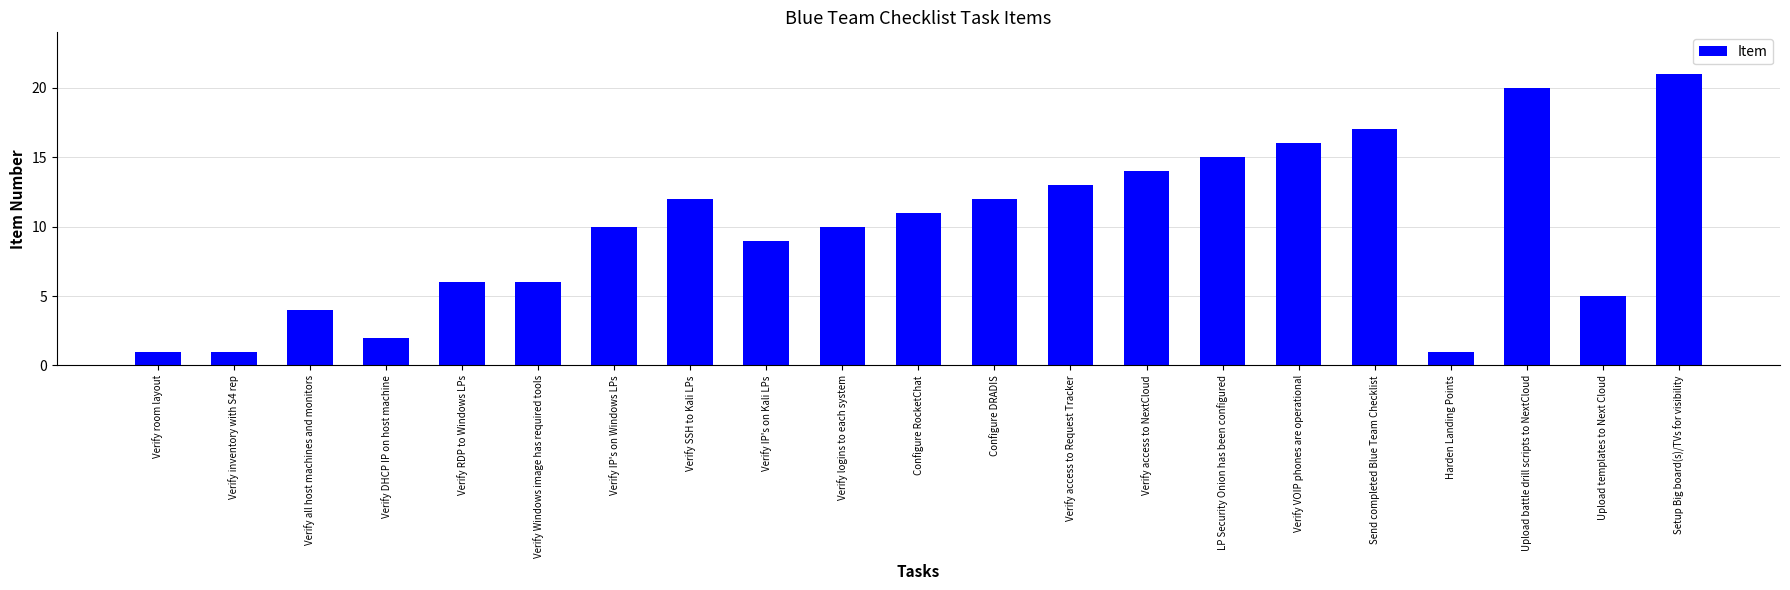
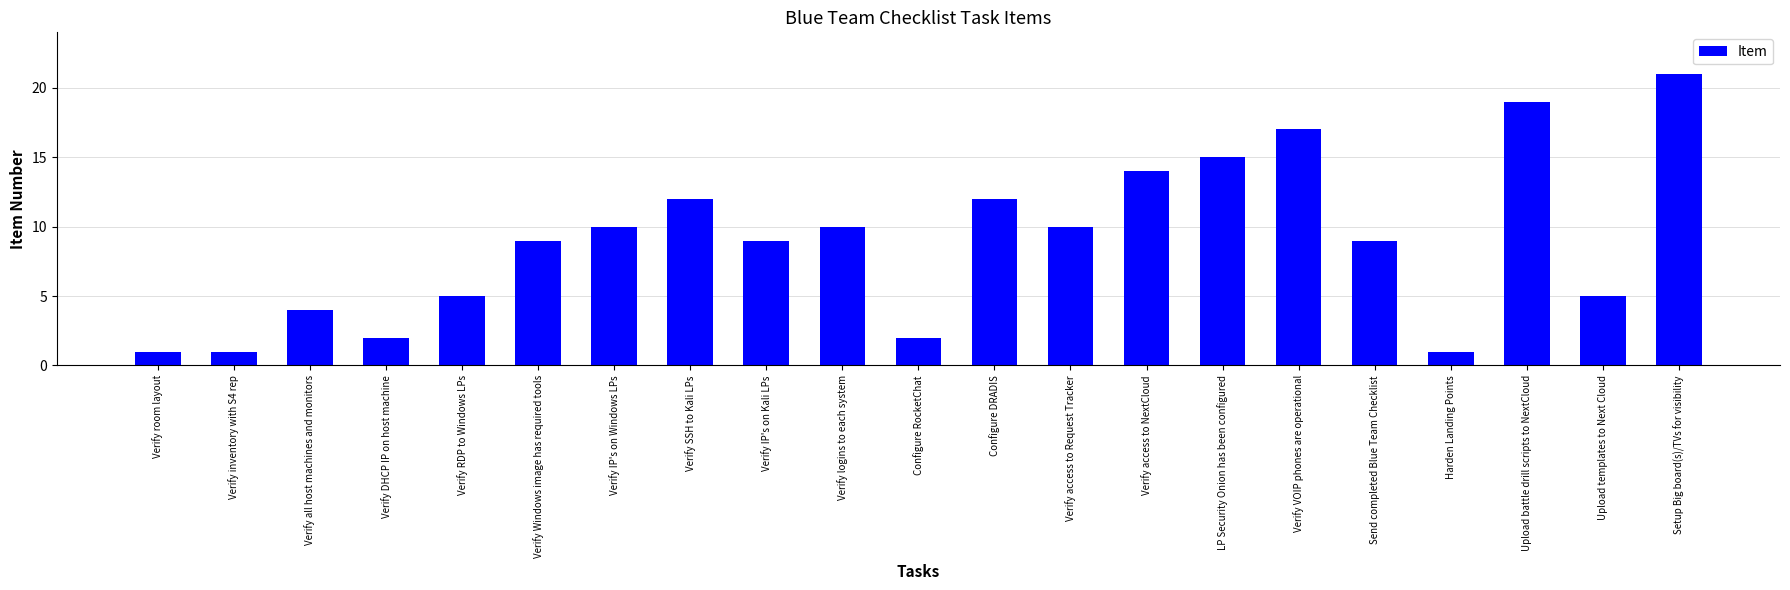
  {
    "Verify room layout": 1,
    "Verify inventory with S4 rep": 1,
    "Verify all host machines and monitors": 4,
    "Verify DHCP IP on host machine": 2,
-   "Verify RDP to Windows LPs": 6,
-   "Verify Windows image has required tools": 6,
+   "Verify RDP to Windows LPs": 5,
+   "Verify Windows image has required tools": 9,
    "Verify IP's on Windows LPs": 10,
    "Verify SSH to Kali LPs": 12,
    "Verify IP's on Kali LPs": 9,
    "Verify logins to each system": 10,
-   "Configure RocketChat": 11,
+   "Configure RocketChat": 2,
    "Configure DRADIS": 12,
-   "Verify access to Request Tracker": 13,
+   "Verify access to Request Tracker": 10,
    "Verify access to NextCloud": 14,
    "LP Security Onion has been configured": 15,
-   "Verify VOIP phones are operational": 16,
-   "Send completed Blue Team Checklist": 17,
+   "Verify VOIP phones are operational": 17,
+   "Send completed Blue Team Checklist": 9,
    "Harden Landing Points": 1,
-   "Upload battle drill scripts to NextCloud": 20,
+   "Upload battle drill scripts to NextCloud": 19,
    "Upload templates to Next Cloud": 5,
    "Setup Big board(s)/TVs for visibility": 21
  }
